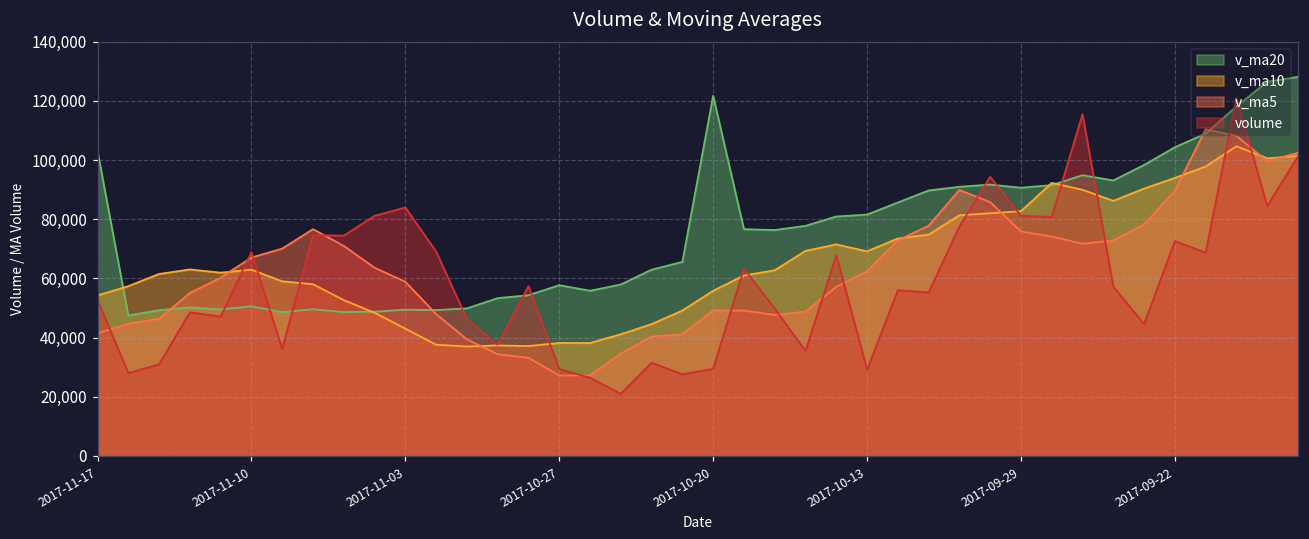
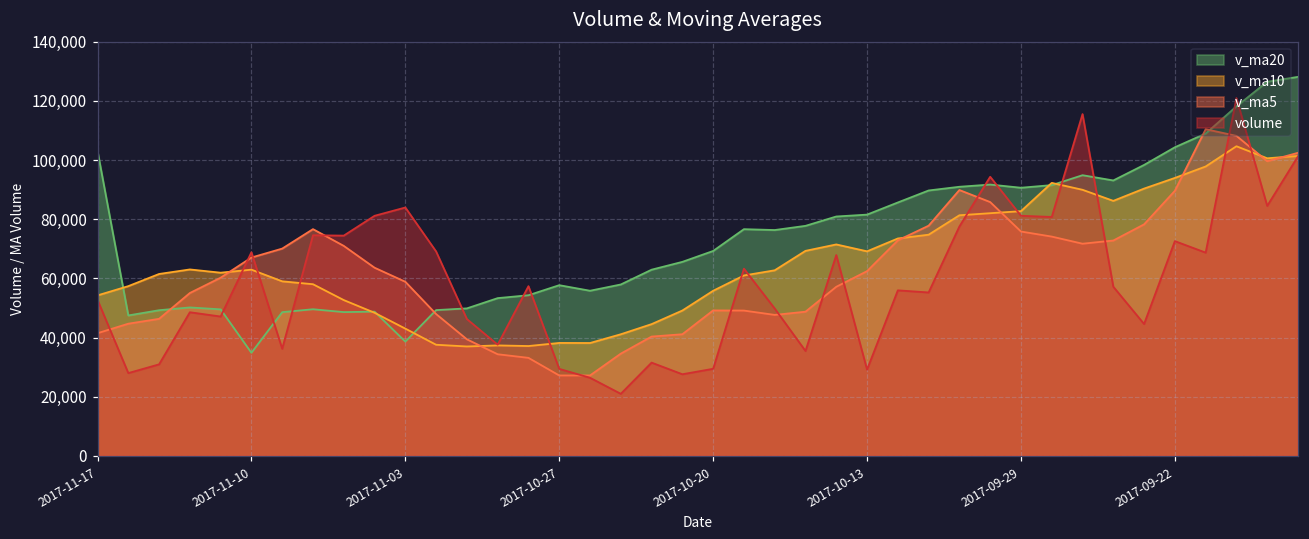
  {
    "v_ma20": {
      "2017-11-17": "103,000",
-     "2017-11-10": "51,000",
-     "2017-11-03": "49,000",
+     "2017-11-10": "35,000",
+     "2017-11-03": "39,000",
      "2017-10-27": "58,000",
-     "2017-10-20": "122,000",
+     "2017-10-20": "69,000",
      "2017-10-13": "82,000",
      "2017-09-29": "91,000",
      "2017-09-22": "104,000"
    }
  }
